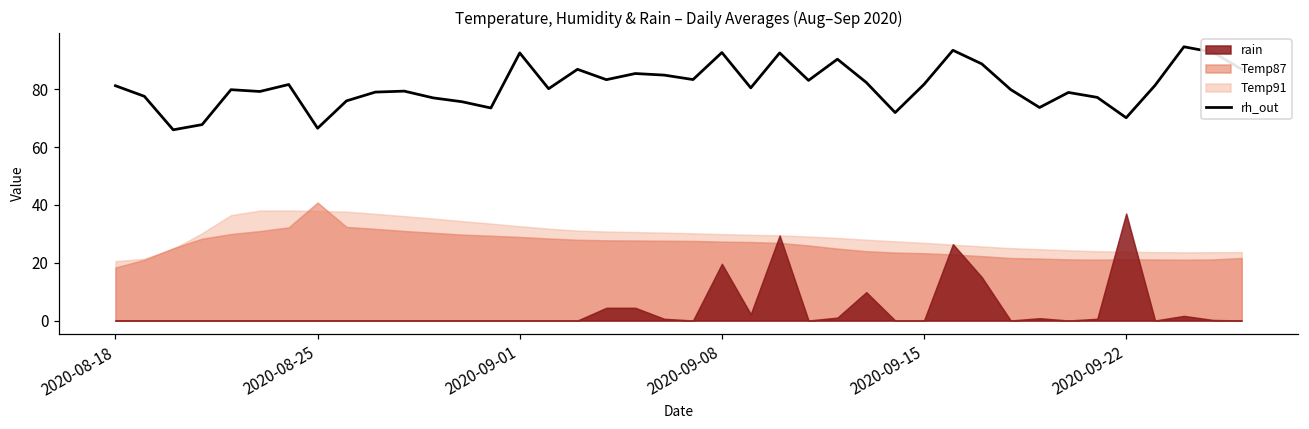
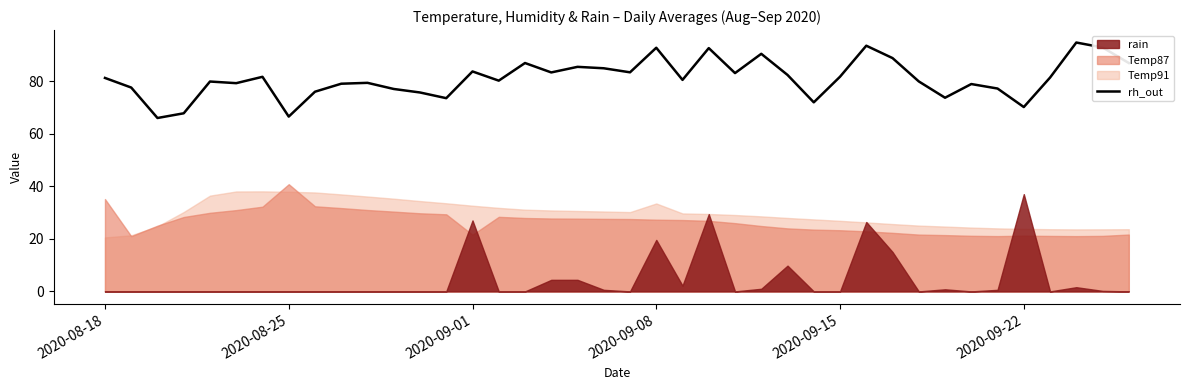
  {
    "rh_out": {
      "2020-08-18": 81,
      "2020-08-25": 67,
-     "2020-09-01": 93,
+     "2020-09-01": 84,
      "2020-09-08": 93,
      "2020-09-15": 82,
      "2020-09-22": 70
    },
    "rain": {
      "2020-08-18": 0,
      "2020-08-25": 0,
-     "2020-09-01": 0,
+     "2020-09-01": 27,
      "2020-09-08": 20,
      "2020-09-15": 0,
      "2020-09-22": 37
    },
    "Temp87": {
-     "2020-08-18": 18,
+     "2020-08-18": 35,
      "2020-08-25": 41,
-     "2020-09-01": 29,
+     "2020-09-01": 22,
      "2020-09-08": 27,
      "2020-09-15": 23,
      "2020-09-22": 21
    },
    "Temp91": {
      "2020-08-18": 21,
      "2020-08-25": 38,
      "2020-09-01": 33,
-     "2020-09-08": 30,
+     "2020-09-08": 33,
      "2020-09-15": 27,
      "2020-09-22": 24
    }
  }
